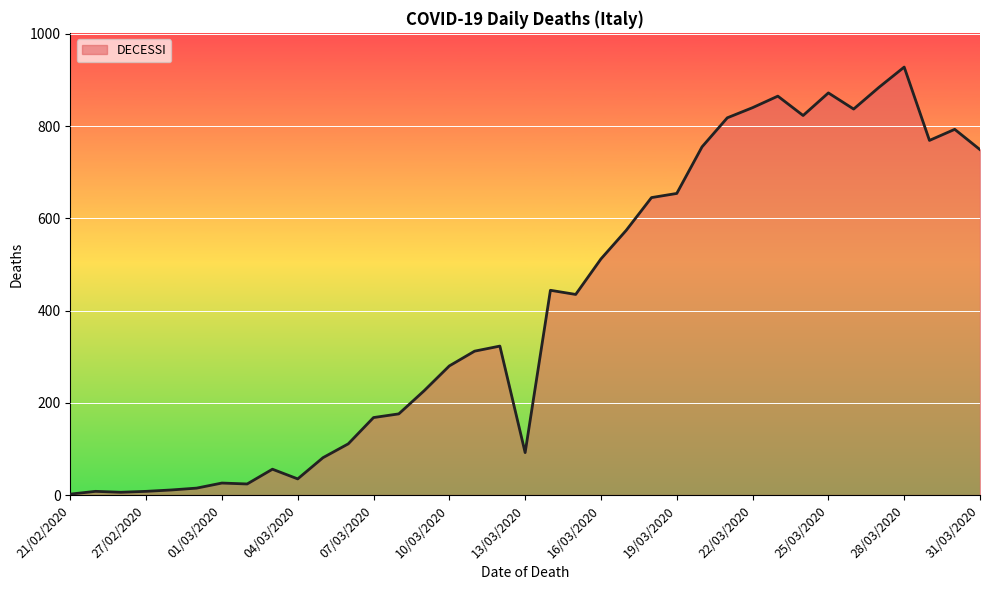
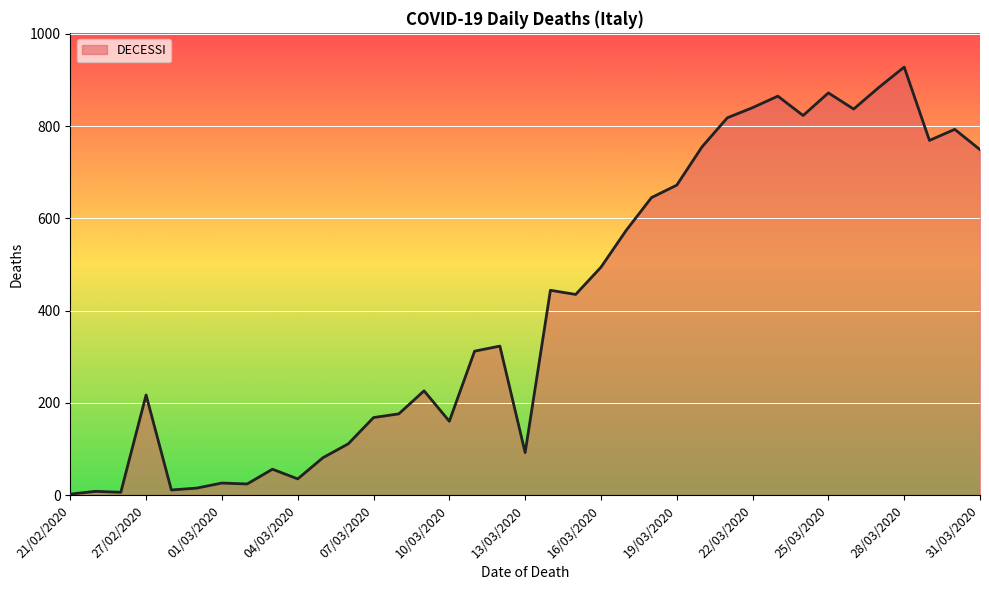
  {
    "21/02/2020": 0,
-   "27/02/2020": 10,
+   "27/02/2020": 220,
    "01/03/2020": 30,
    "04/03/2020": 40,
    "07/03/2020": 170,
-   "10/03/2020": 280,
+   "10/03/2020": 160,
    "13/03/2020": 90,
-   "16/03/2020": 510,
-   "19/03/2020": 650,
+   "16/03/2020": 490,
+   "19/03/2020": 670,
    "22/03/2020": 840,
    "25/03/2020": 870,
    "28/03/2020": 930,
    "31/03/2020": 750
  }
